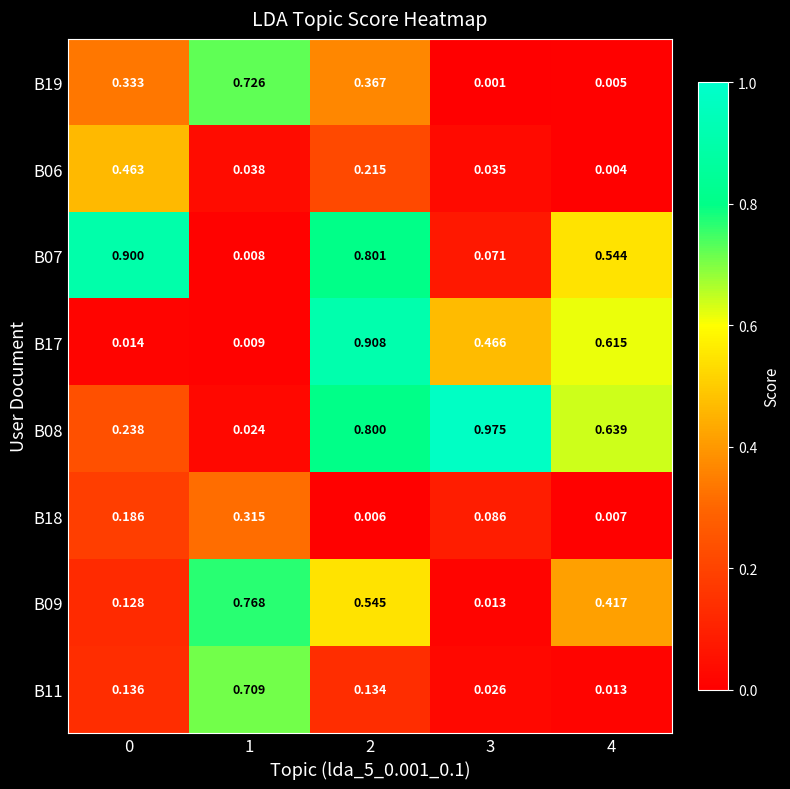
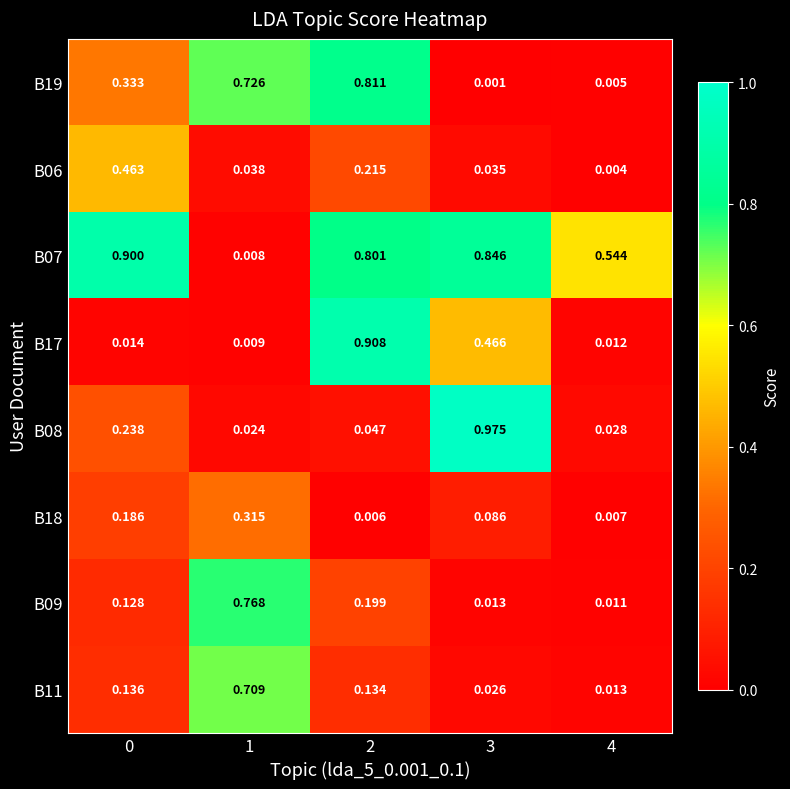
  {
    "B19": {
      "0": 0.333,
      "1": 0.726,
-     "2": 0.367,
+     "2": 0.811,
      "3": 0.001,
      "4": 0.005
    },
    "B06": {
      "0": 0.463,
      "1": 0.038,
      "2": 0.215,
      "3": 0.035,
      "4": 0.004
    },
    "B07": {
      "0": 0.900,
      "1": 0.008,
      "2": 0.801,
-     "3": 0.071,
+     "3": 0.846,
      "4": 0.544
    },
    "B17": {
      "0": 0.014,
      "1": 0.009,
      "2": 0.908,
      "3": 0.466,
-     "4": 0.615
+     "4": 0.012
    },
    "B08": {
      "0": 0.238,
      "1": 0.024,
-     "2": 0.800,
+     "2": 0.047,
      "3": 0.975,
-     "4": 0.639
+     "4": 0.028
    },
    "B18": {
      "0": 0.186,
      "1": 0.315,
      "2": 0.006,
      "3": 0.086,
      "4": 0.007
    },
    "B09": {
      "0": 0.128,
      "1": 0.768,
-     "2": 0.545,
+     "2": 0.199,
      "3": 0.013,
-     "4": 0.417
+     "4": 0.011
    },
    "B11": {
      "0": 0.136,
      "1": 0.709,
      "2": 0.134,
      "3": 0.026,
      "4": 0.013
    }
  }
